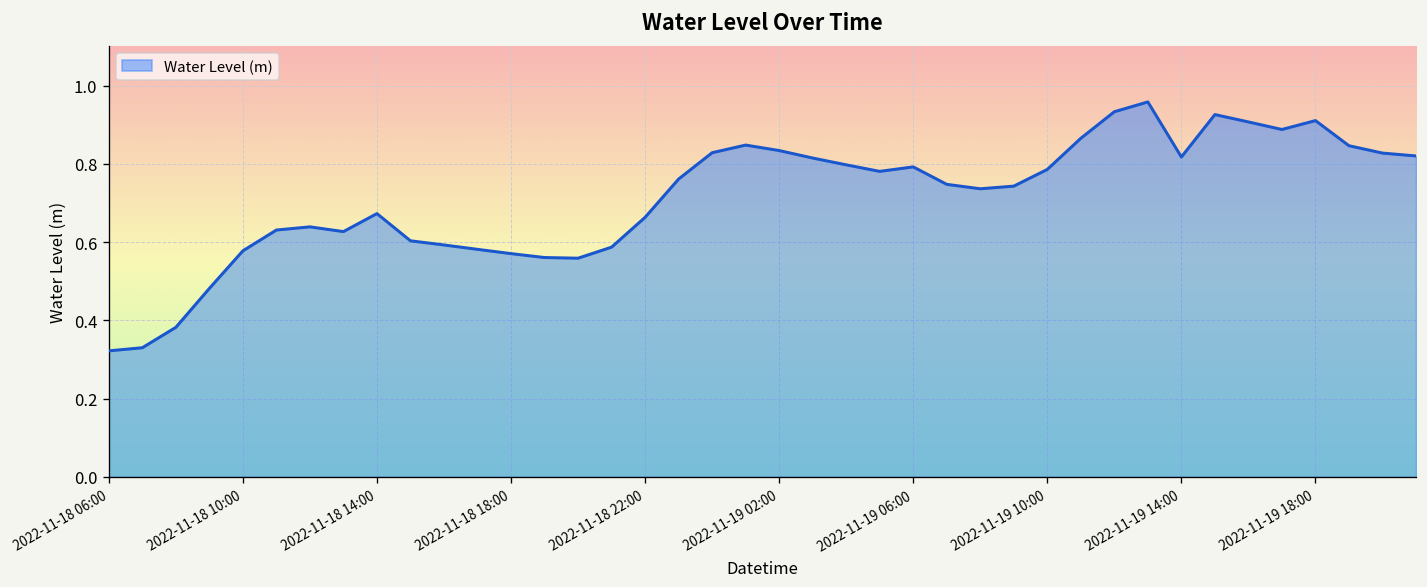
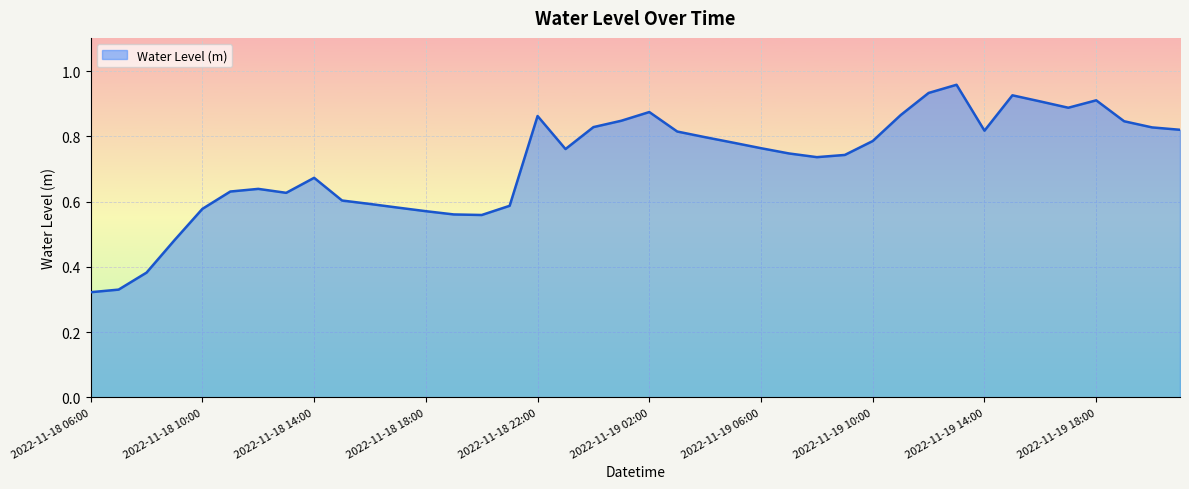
  {
    "2022-11-18 06:00": 0.32,
    "2022-11-18 10:00": 0.58,
    "2022-11-18 14:00": 0.67,
    "2022-11-18 18:00": 0.57,
-   "2022-11-18 22:00": 0.66,
-   "2022-11-19 02:00": 0.83,
-   "2022-11-19 06:00": 0.79,
+   "2022-11-18 22:00": 0.86,
+   "2022-11-19 02:00": 0.87,
+   "2022-11-19 06:00": 0.76,
    "2022-11-19 10:00": 0.79,
    "2022-11-19 14:00": 0.82,
    "2022-11-19 18:00": 0.91
  }
